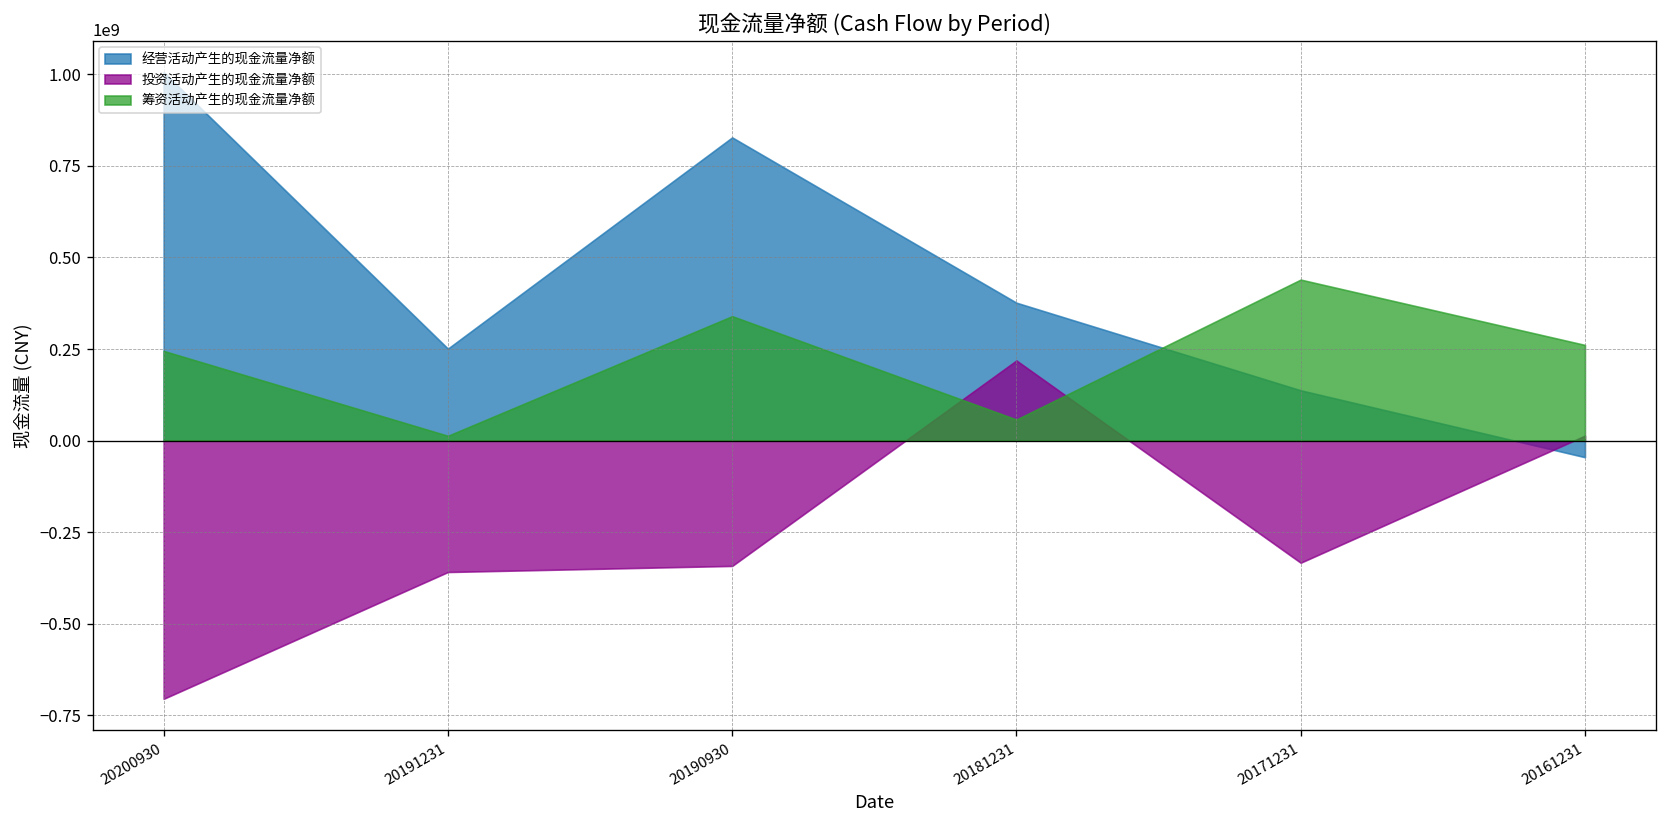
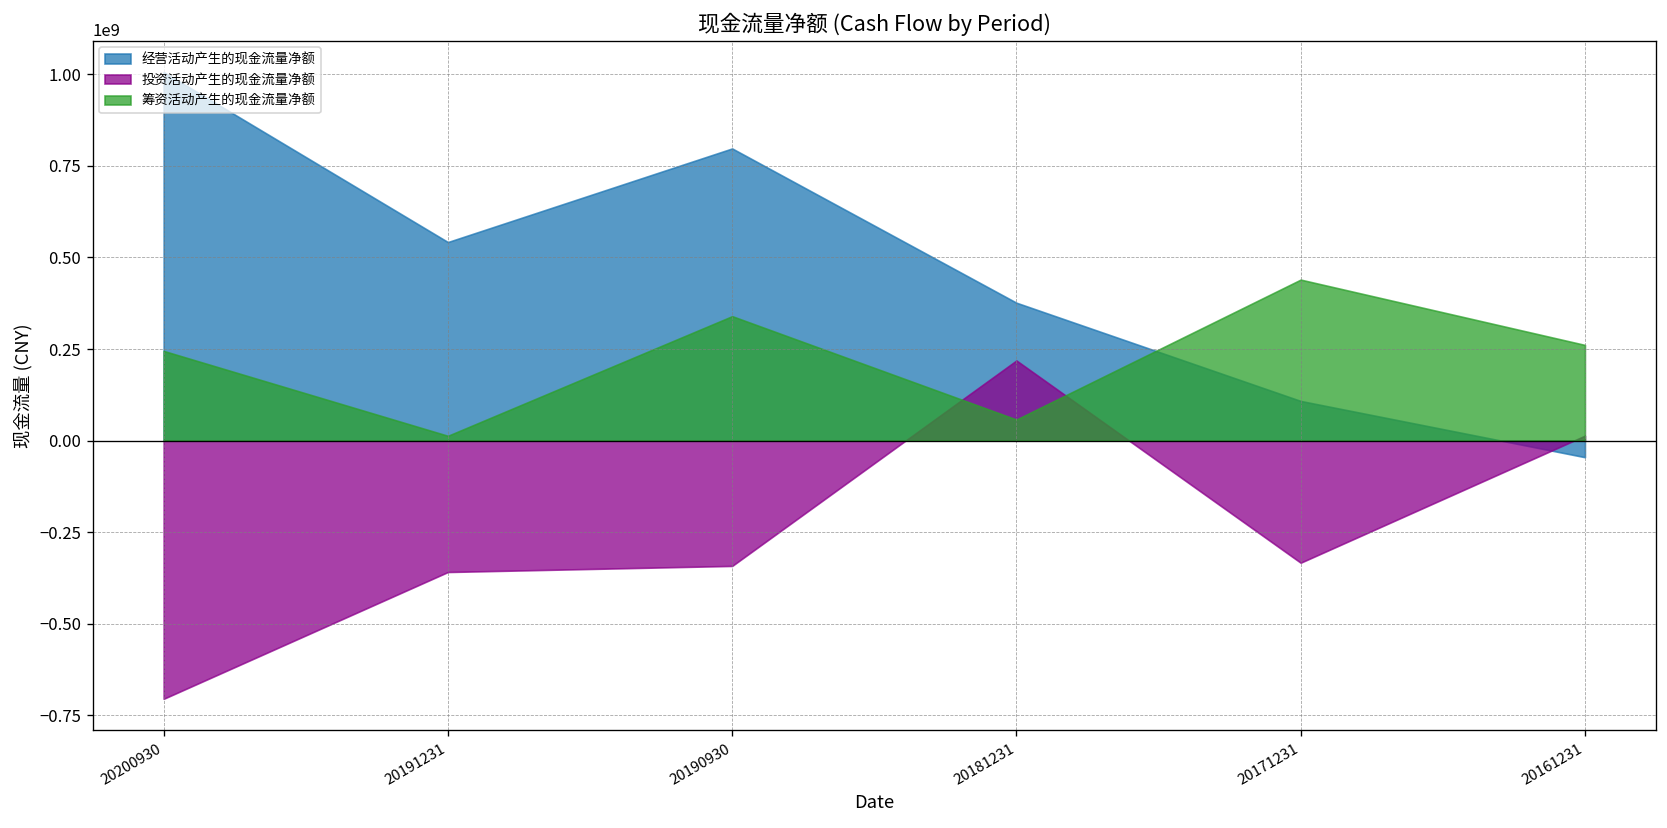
  {
    "经营活动产生的现金流量净额": {
-     "20191231": 250000000,
-     "20190930": 830000000,
+     "20191231": 540000000,
+     "20190930": 800000000,
      "20181231": 380000000,
-     "20171231": 140000000
+     "20171231": 110000000
    },
    "投资活动产生的现金流量净额": {
      "20181231": 220000000,
      "20161231": 10000000
    },
    "筹资活动产生的现金流量净额": {
      "20200930": 240000000,
      "20191231": 10000000,
      "20190930": 340000000,
      "20181231": 60000000,
      "20171231": 440000000,
      "20161231": 260000000
    }
  }
